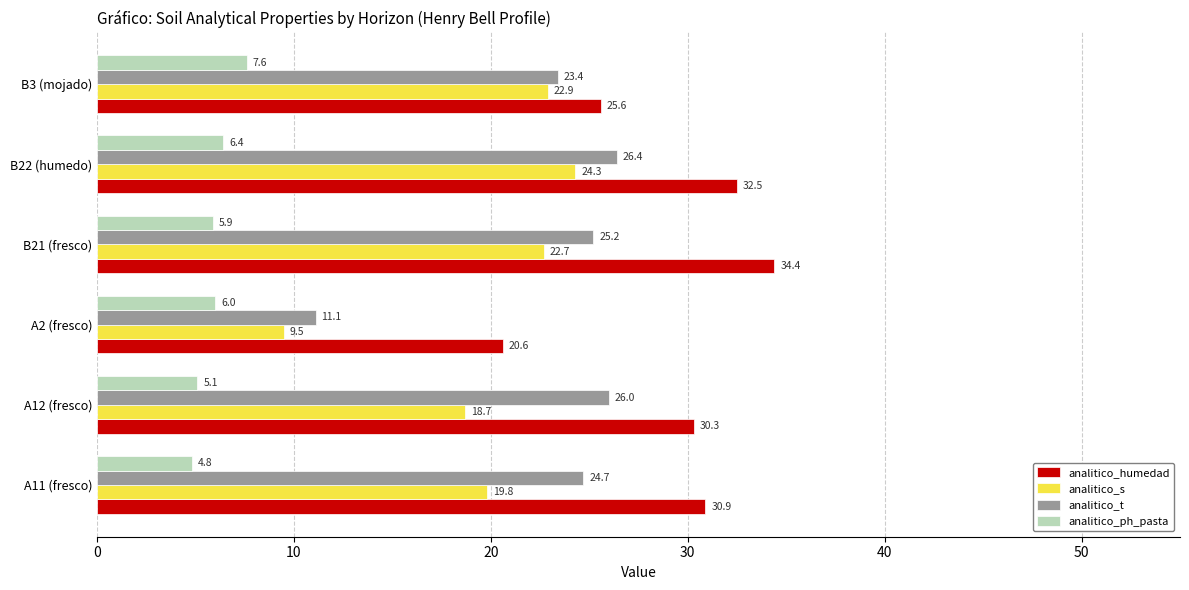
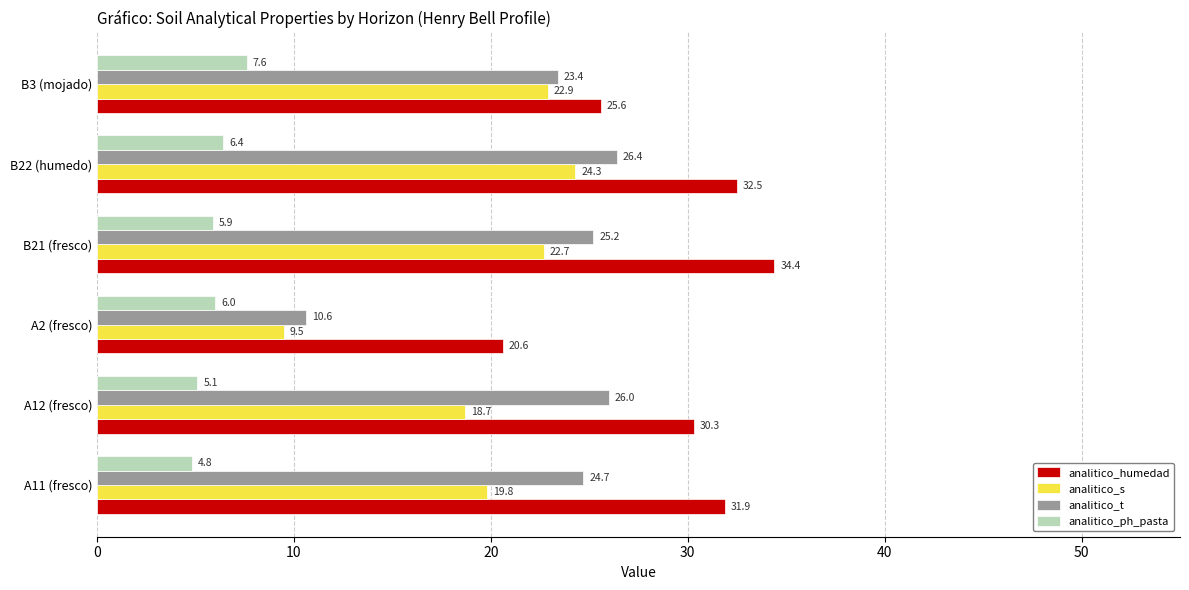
  {
    "analitico_humedad": {
      "B3 (mojado)": 25.6,
      "B22 (humedo)": 32.5,
      "B21 (fresco)": 34.4,
      "A2 (fresco)": 20.6,
      "A12 (fresco)": 30.3,
-     "A11 (fresco)": 30.9
+     "A11 (fresco)": 31.9
    },
    "analitico_s": {
      "B3 (mojado)": 22.9,
      "B22 (humedo)": 24.3,
      "B21 (fresco)": 22.7,
      "A2 (fresco)": 9.5,
      "A12 (fresco)": 18.7,
      "A11 (fresco)": 19.8
    },
    "analitico_t": {
      "B3 (mojado)": 23.4,
      "B22 (humedo)": 26.4,
      "B21 (fresco)": 25.2,
-     "A2 (fresco)": 11.1,
+     "A2 (fresco)": 10.6,
      "A12 (fresco)": 26.0,
      "A11 (fresco)": 24.7
    },
    "analitico_ph_pasta": {
      "B3 (mojado)": 7.6,
      "B22 (humedo)": 6.4,
      "B21 (fresco)": 5.9,
      "A2 (fresco)": 6.0,
      "A12 (fresco)": 5.1,
      "A11 (fresco)": 4.8
    }
  }
